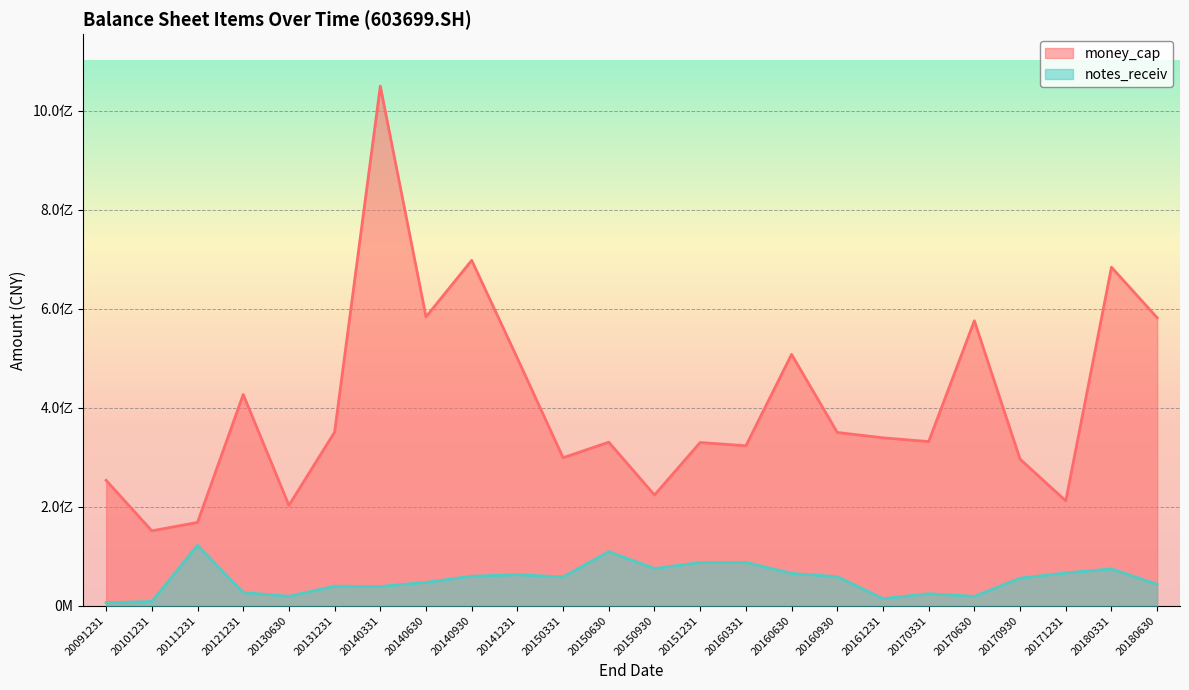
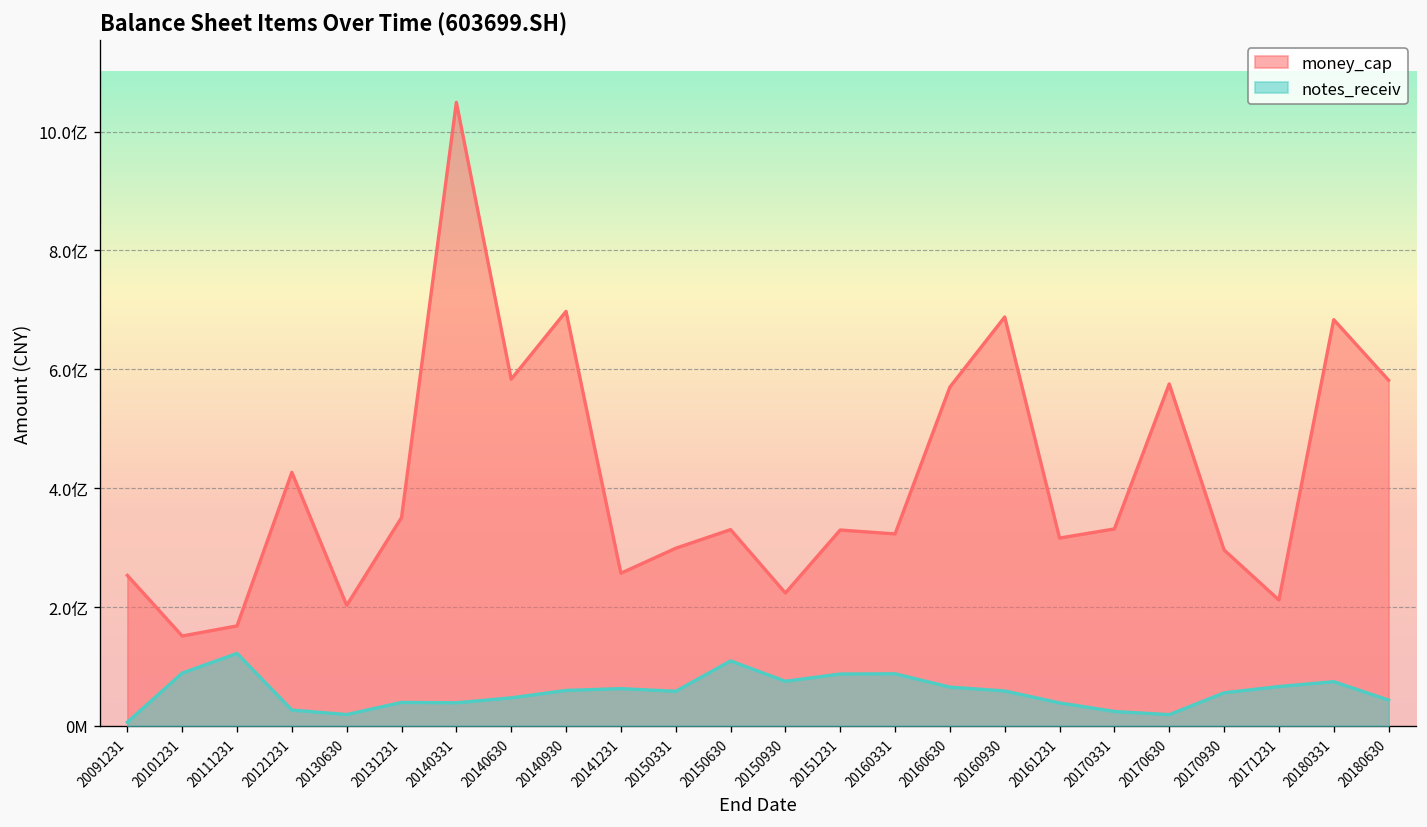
  {
    "money_cap": {
      "20091231": "2.5亿",
      "20101231": "1.5亿",
      "20111231": "1.7亿",
      "20121231": "4.3亿",
      "20130630": "2.0亿",
      "20131231": "3.5亿",
      "20140331": "10.5亿",
      "20140630": "5.8亿",
      "20140930": "7.0亿",
-     "20141231": "5.0亿",
+     "20141231": "2.6亿",
      "20150331": "3.0亿",
      "20150630": "3.3亿",
      "20150930": "2.2亿",
      "20151231": "3.3亿",
      "20160331": "3.2亿",
-     "20160630": "5.1亿",
-     "20160930": "3.5亿",
-     "20161231": "3.4亿",
+     "20160630": "5.7亿",
+     "20160930": "6.9亿",
+     "20161231": "3.2亿",
      "20170331": "3.3亿",
      "20170630": "5.8亿",
      "20170930": "3.0亿",
      "20171231": "2.1亿",
      "20180331": "6.8亿",
      "20180630": "5.8亿"
    },
    "notes_receiv": {
      "20091231": "0.1亿",
-     "20101231": "0.1亿",
+     "20101231": "0.9亿",
      "20111231": "1.2亿",
      "20121231": "0.3亿",
      "20130630": "0.2亿",
      "20131231": "0.4亿",
      "20140331": "0.4亿",
      "20140630": "0.5亿",
      "20140930": "0.6亿",
      "20141231": "0.6亿",
      "20150331": "0.6亿",
      "20150630": "1.1亿",
      "20150930": "0.8亿",
      "20151231": "0.9亿",
      "20160331": "0.9亿",
      "20160630": "0.7亿",
      "20160930": "0.6亿",
-     "20161231": "0.1亿",
+     "20161231": "0.4亿",
      "20170331": "0.2亿",
      "20170630": "0.2亿",
      "20170930": "0.6亿",
      "20171231": "0.7亿",
      "20180331": "0.7亿",
      "20180630": "0.4亿"
    }
  }
